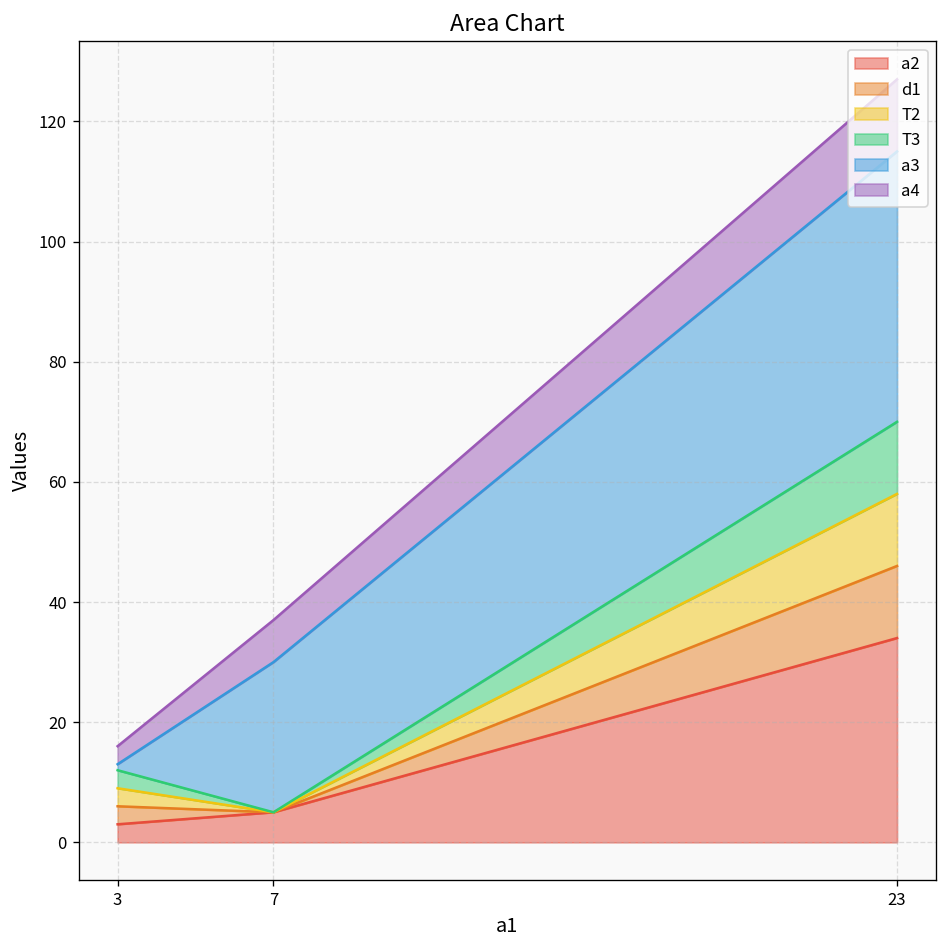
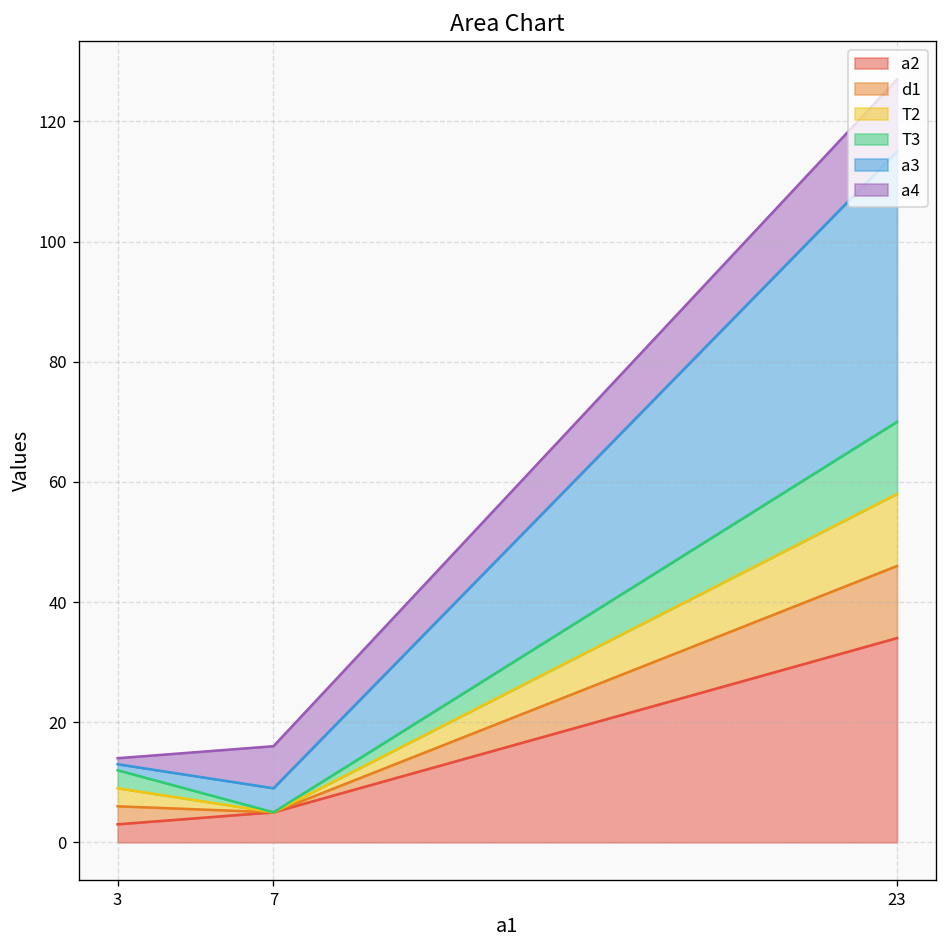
  {
    "T3": {
      "3": 3,
      "23": 12
    },
    "a3": {
      "3": 1,
-     "7": 25
+     "7": 4
    },
    "a4": {
-     "3": 3,
+     "3": 1,
      "7": 7
    }
  }
